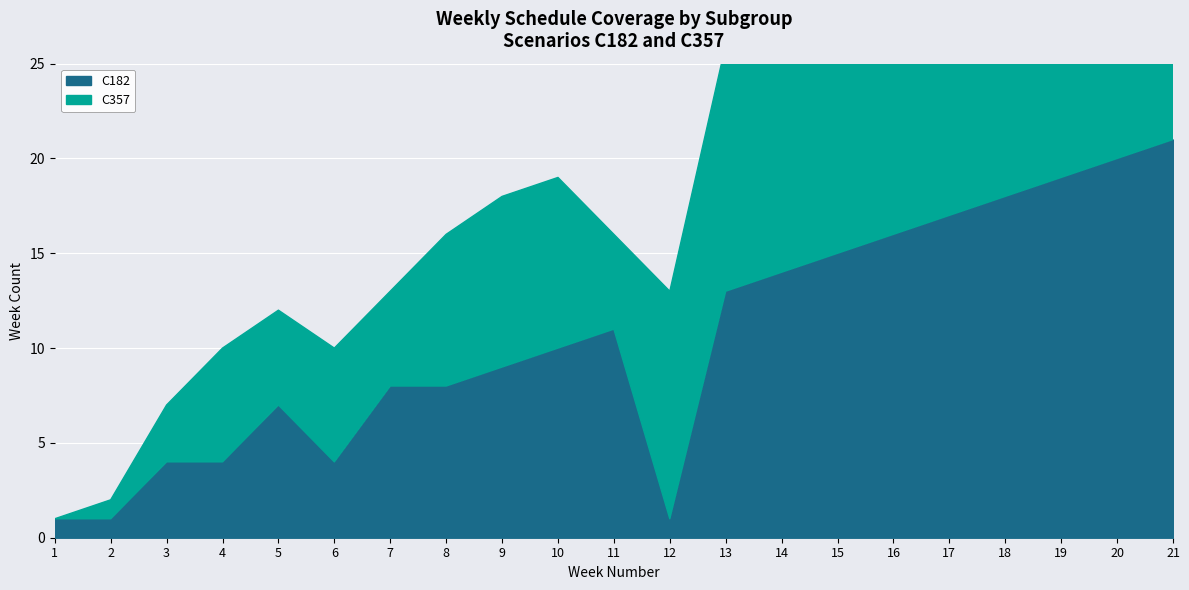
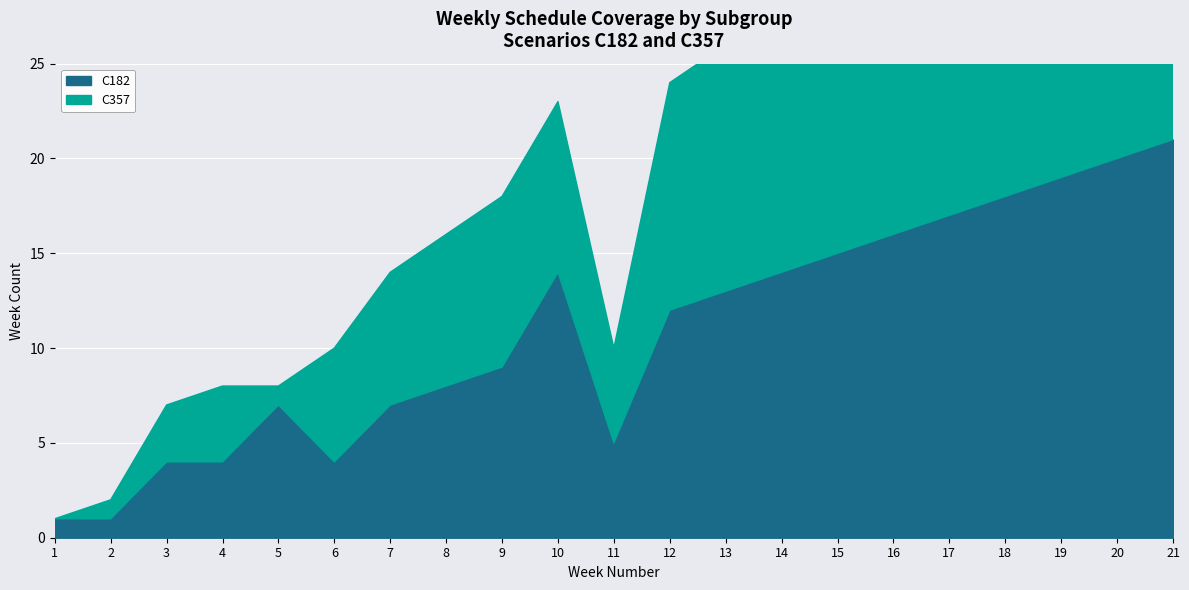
  {
    "C182": {
-     "7": 8,
-     "10": 10,
-     "11": 11,
-     "12": 1
+     "7": 7,
+     "10": 14,
+     "11": 5,
+     "12": 12
    },
    "C357": {
      "2": 1,
      "3": 3,
-     "4": 6,
-     "5": 5,
+     "4": 4,
+     "5": 1,
      "6": 6,
-     "7": 5,
+     "7": 7,
      "8": 8,
      "9": 9,
      "10": 9,
      "11": 5,
      "12": 12
    }
  }
